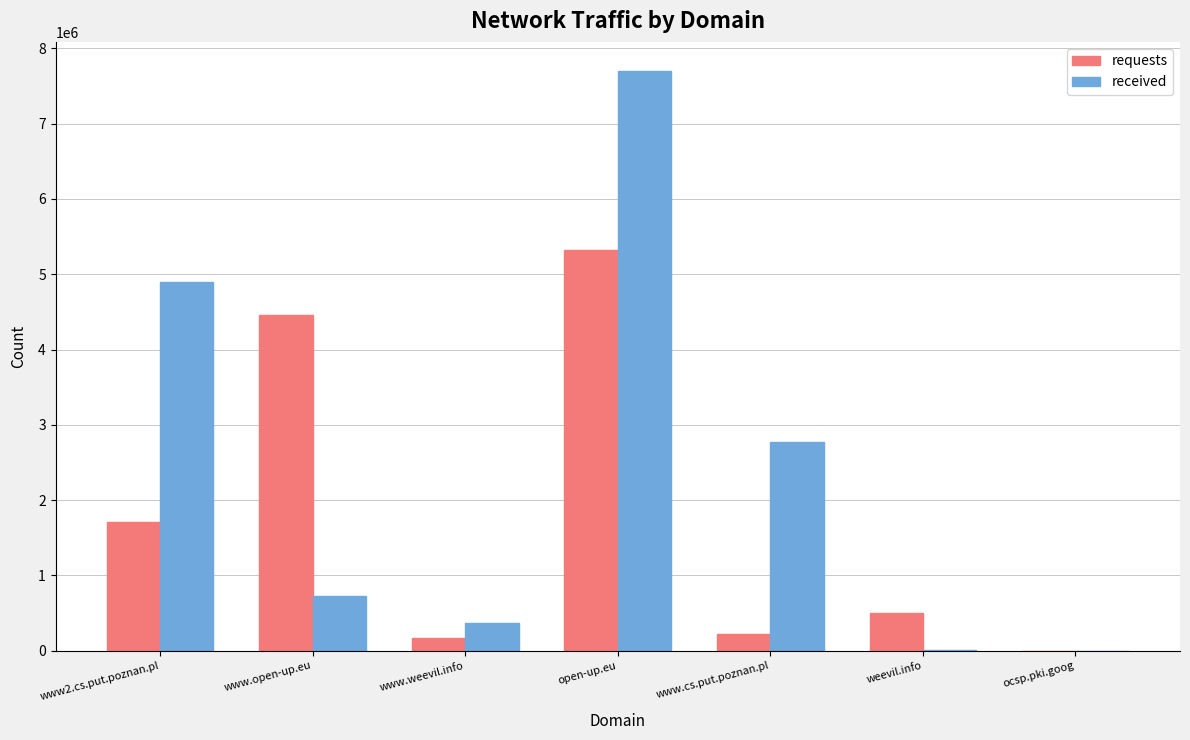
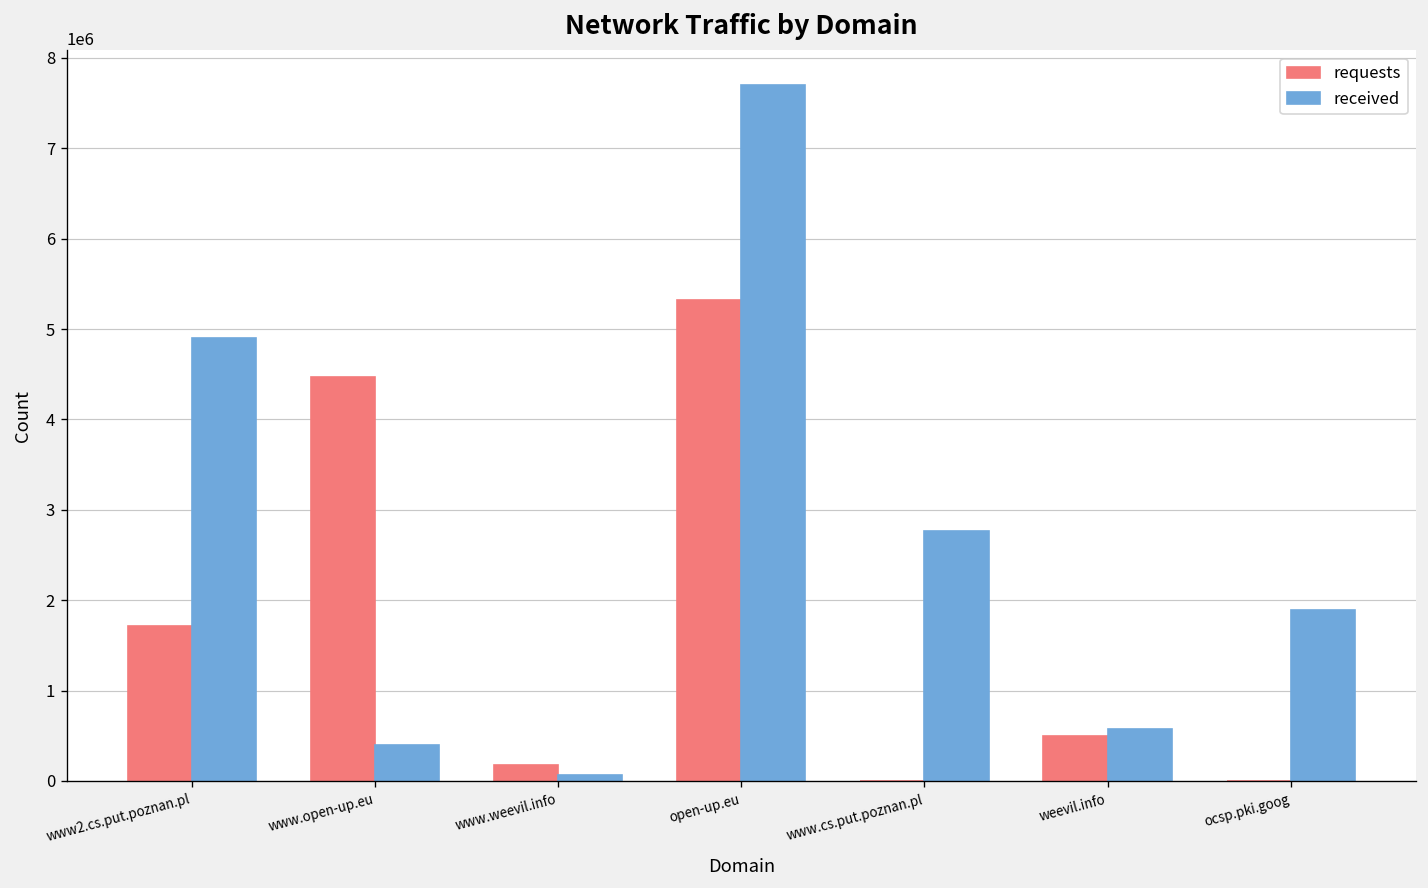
  {
    "requests": {
      "www2.cs.put.poznan.pl": 1700000,
      "www.open-up.eu": 4500000,
      "www.weevil.info": 200000,
      "open-up.eu": 5300000,
-     "www.cs.put.poznan.pl": 200000,
+     "www.cs.put.poznan.pl": 0,
      "weevil.info": 500000
    },
    "received": {
      "www2.cs.put.poznan.pl": 4900000,
-     "www.open-up.eu": 700000,
-     "www.weevil.info": 400000,
+     "www.open-up.eu": 400000,
+     "www.weevil.info": 100000,
      "open-up.eu": 7700000,
      "www.cs.put.poznan.pl": 2800000,
-     "weevil.info": 0,
-     "ocsp.pki.goog": 0
+     "weevil.info": 600000,
+     "ocsp.pki.goog": 1900000
    }
  }
